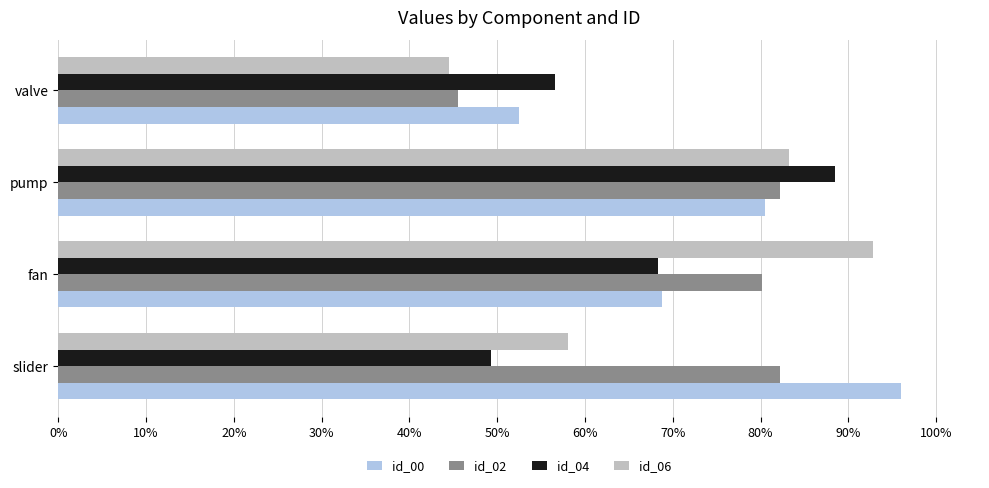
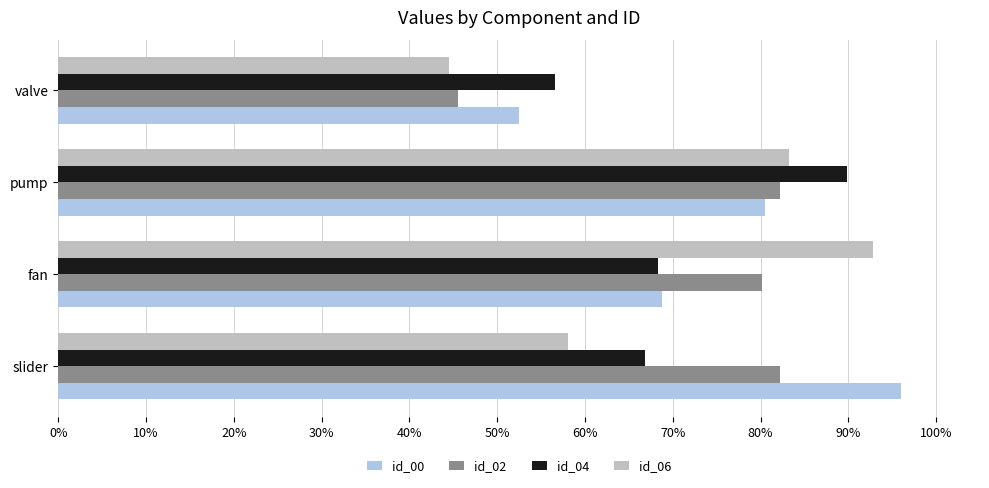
  {
    "id_02": {
      "valve": "46%",
      "pump": "82%",
      "fan": "80%",
      "slider": "82%"
    },
    "id_04": {
      "valve": "57%",
-     "pump": "89%",
+     "pump": "90%",
      "fan": "68%",
-     "slider": "49%"
+     "slider": "67%"
    }
  }
